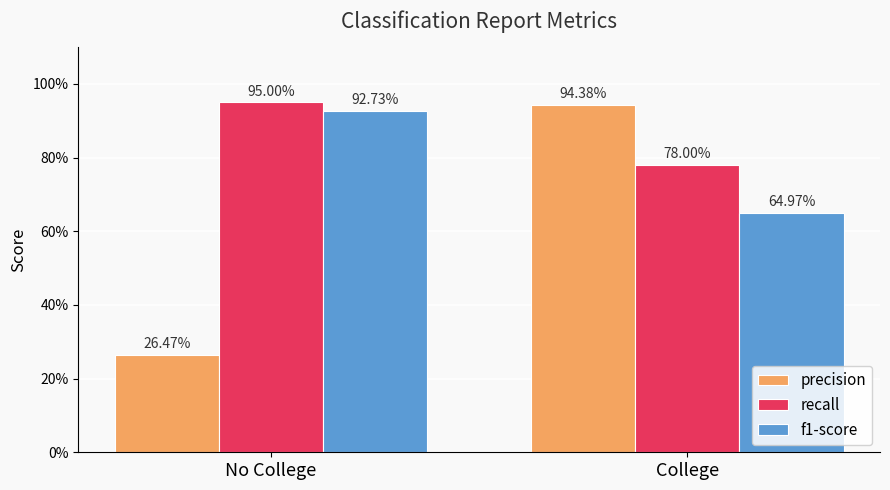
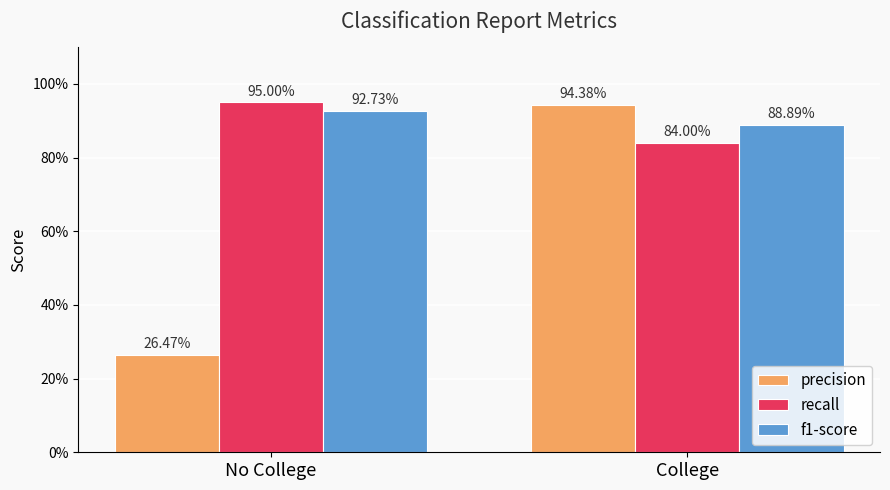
  {
    "precision": {
      "No College": "26.47%",
      "College": "94.38%"
    },
    "recall": {
      "No College": "95.00%",
-     "College": "78.00%"
+     "College": "84.00%"
    },
    "f1-score": {
      "No College": "92.73%",
-     "College": "64.97%"
+     "College": "88.89%"
    }
  }
